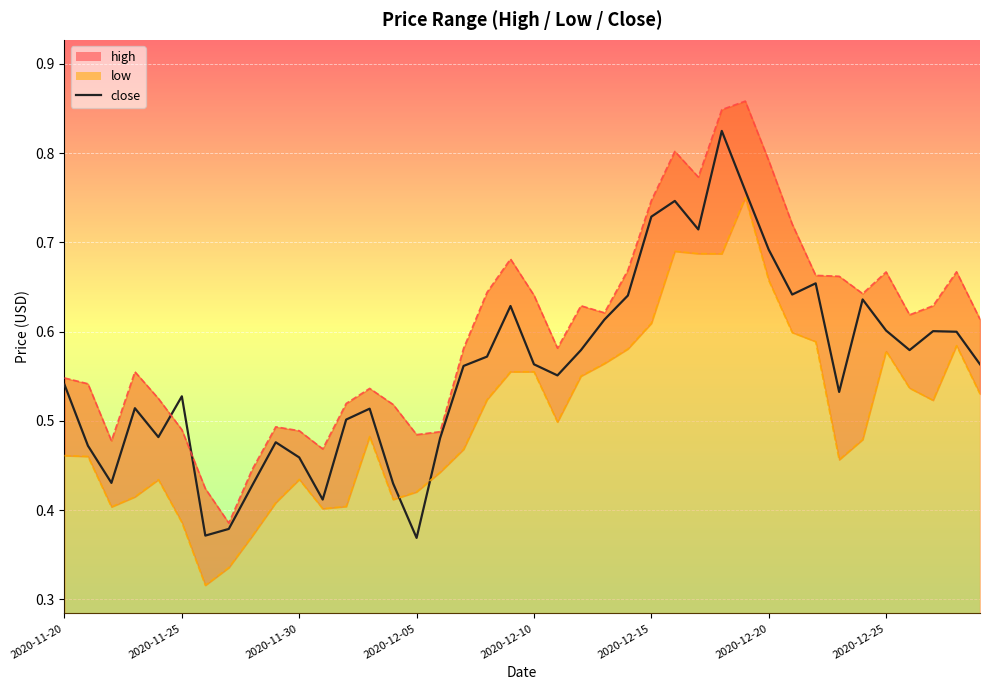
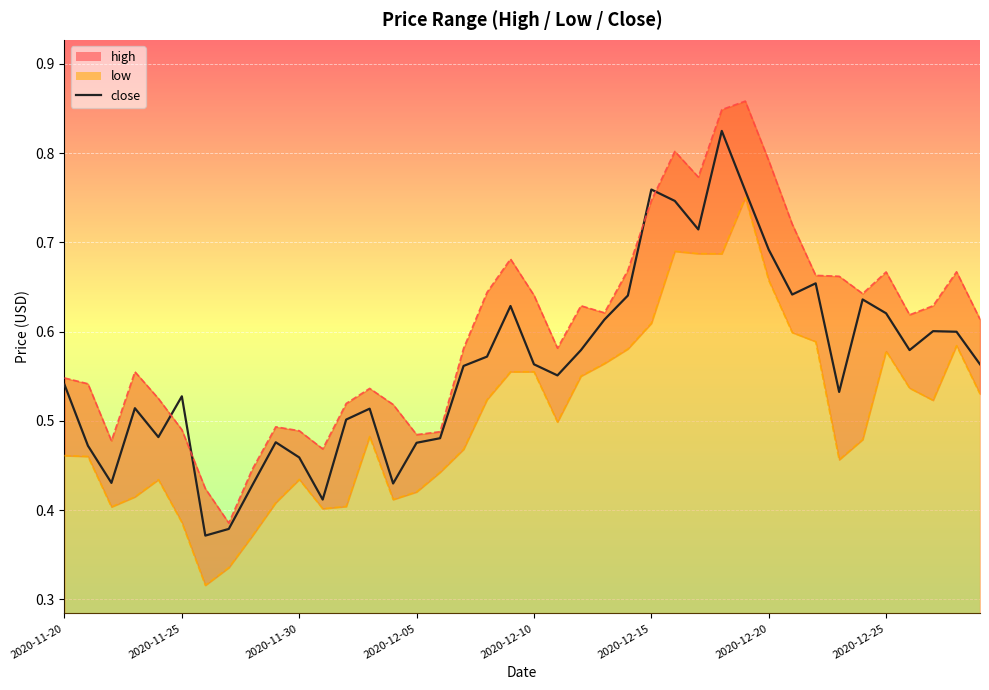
  {
    "close": {
      "2020-11-20": 0.54,
      "2020-11-25": 0.53,
      "2020-11-30": 0.46,
-     "2020-12-05": 0.37,
+     "2020-12-05": 0.48,
      "2020-12-10": 0.56,
-     "2020-12-15": 0.73,
+     "2020-12-15": 0.76,
      "2020-12-20": 0.69,
-     "2020-12-25": 0.60
+     "2020-12-25": 0.62
    }
  }
